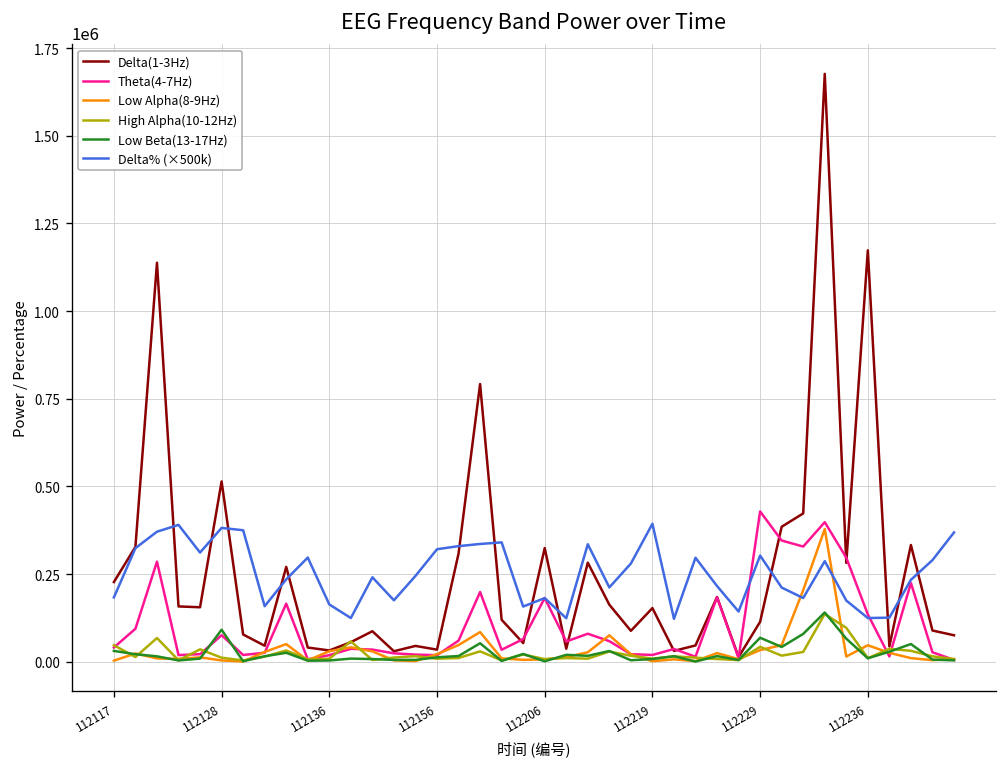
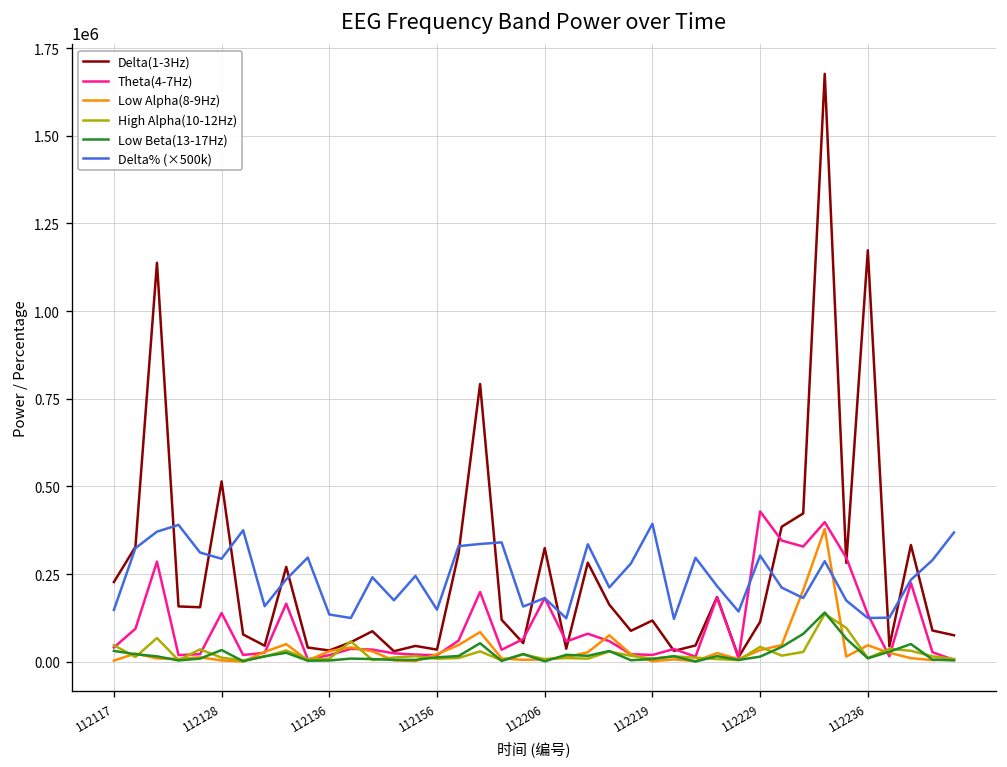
  {
    "Delta(1-3Hz)": {
      "112117": 230000,
      "112128": 510000,
      "112156": 30000,
      "112206": 320000,
-     "112219": 150000,
+     "112219": 120000,
      "112229": 110000,
      "112236": 1170000
    },
    "Theta(4-7Hz)": {
-     "112128": 80000,
+     "112128": 140000,
      "112136": 20000,
      "112219": 20000,
      "112229": 430000,
      "112236": 130000
    },
    "Low Alpha(8-9Hz)": {
      "112117": 0,
      "112229": 30000,
      "112236": 50000
    },
    "High Alpha(10-12Hz)": {
      "112229": 40000
    },
    "Low Beta(13-17Hz)": {
      "112117": 30000,
-     "112128": 90000,
-     "112229": 70000
+     "112128": 30000,
+     "112229": 10000
    },
    "Delta% (×500k)": {
-     "112117": 180000,
-     "112128": 380000,
-     "112136": 160000,
-     "112156": 320000,
+     "112117": 150000,
+     "112128": 290000,
+     "112136": 130000,
+     "112156": 150000,
      "112219": 390000,
      "112229": 300000,
      "112236": 120000
    }
  }
